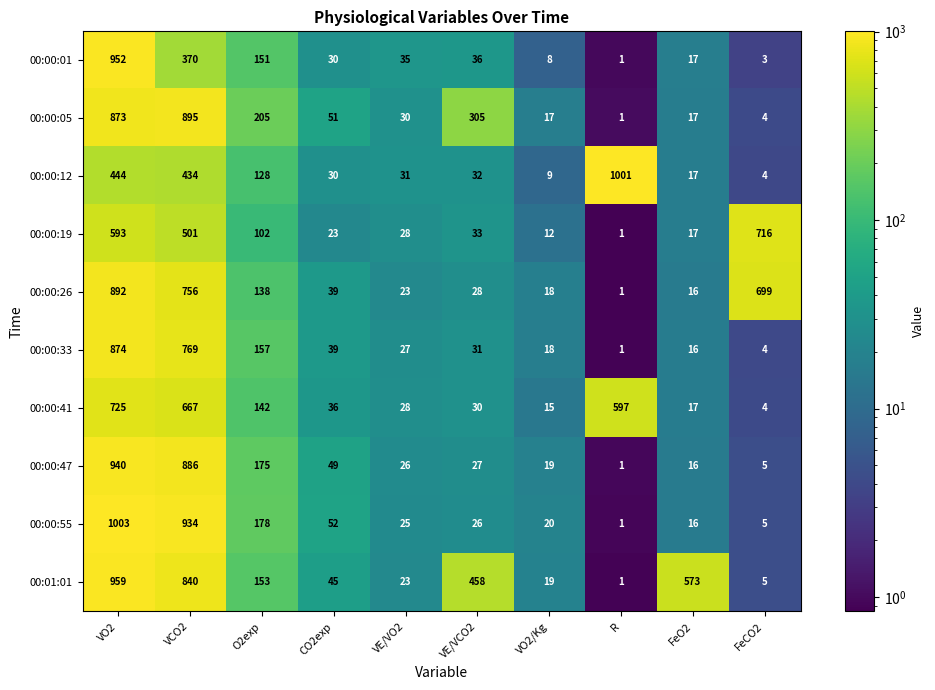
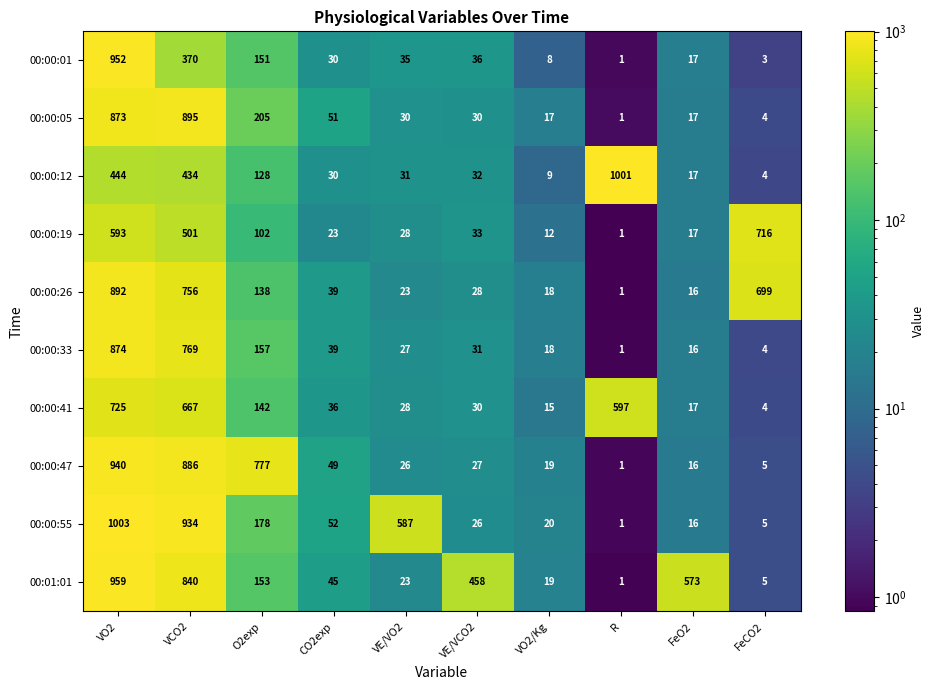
  {
    "00:00:01": {
      "VO2": 952,
      "VCO2": 370,
      "O2exp": 151,
      "CO2exp": 30,
      "VE/VO2": 35,
      "VE/VCO2": 36,
      "VO2/Kg": 8,
      "R": 1,
      "FeO2": 17,
      "FeCO2": 3
    },
    "00:00:05": {
      "VO2": 873,
      "VCO2": 895,
      "O2exp": 205,
      "CO2exp": 51,
      "VE/VO2": 30,
-     "VE/VCO2": 305,
+     "VE/VCO2": 30,
      "VO2/Kg": 17,
      "R": 1,
      "FeO2": 17,
      "FeCO2": 4
    },
    "00:00:12": {
      "VO2": 444,
      "VCO2": 434,
      "O2exp": 128,
      "CO2exp": 30,
      "VE/VO2": 31,
      "VE/VCO2": 32,
      "VO2/Kg": 9,
      "R": 1001,
      "FeO2": 17,
      "FeCO2": 4
    },
    "00:00:19": {
      "VO2": 593,
      "VCO2": 501,
      "O2exp": 102,
      "CO2exp": 23,
      "VE/VO2": 28,
      "VE/VCO2": 33,
      "VO2/Kg": 12,
      "R": 1,
      "FeO2": 17,
      "FeCO2": 716
    },
    "00:00:26": {
      "VO2": 892,
      "VCO2": 756,
      "O2exp": 138,
      "CO2exp": 39,
      "VE/VO2": 23,
      "VE/VCO2": 28,
      "VO2/Kg": 18,
      "R": 1,
      "FeO2": 16,
      "FeCO2": 699
    },
    "00:00:33": {
      "VO2": 874,
      "VCO2": 769,
      "O2exp": 157,
      "CO2exp": 39,
      "VE/VO2": 27,
      "VE/VCO2": 31,
      "VO2/Kg": 18,
      "R": 1,
      "FeO2": 16,
      "FeCO2": 4
    },
    "00:00:41": {
      "VO2": 725,
      "VCO2": 667,
      "O2exp": 142,
      "CO2exp": 36,
      "VE/VO2": 28,
      "VE/VCO2": 30,
      "VO2/Kg": 15,
      "R": 597,
      "FeO2": 17,
      "FeCO2": 4
    },
    "00:00:47": {
      "VO2": 940,
      "VCO2": 886,
-     "O2exp": 175,
+     "O2exp": 777,
      "CO2exp": 49,
      "VE/VO2": 26,
      "VE/VCO2": 27,
      "VO2/Kg": 19,
      "R": 1,
      "FeO2": 16,
      "FeCO2": 5
    },
    "00:00:55": {
      "VO2": 1003,
      "VCO2": 934,
      "O2exp": 178,
      "CO2exp": 52,
-     "VE/VO2": 25,
+     "VE/VO2": 587,
      "VE/VCO2": 26,
      "VO2/Kg": 20,
      "R": 1,
      "FeO2": 16,
      "FeCO2": 5
    },
    "00:01:01": {
      "VO2": 959,
      "VCO2": 840,
      "O2exp": 153,
      "CO2exp": 45,
      "VE/VO2": 23,
      "VE/VCO2": 458,
      "VO2/Kg": 19,
      "R": 1,
      "FeO2": 573,
      "FeCO2": 5
    }
  }
